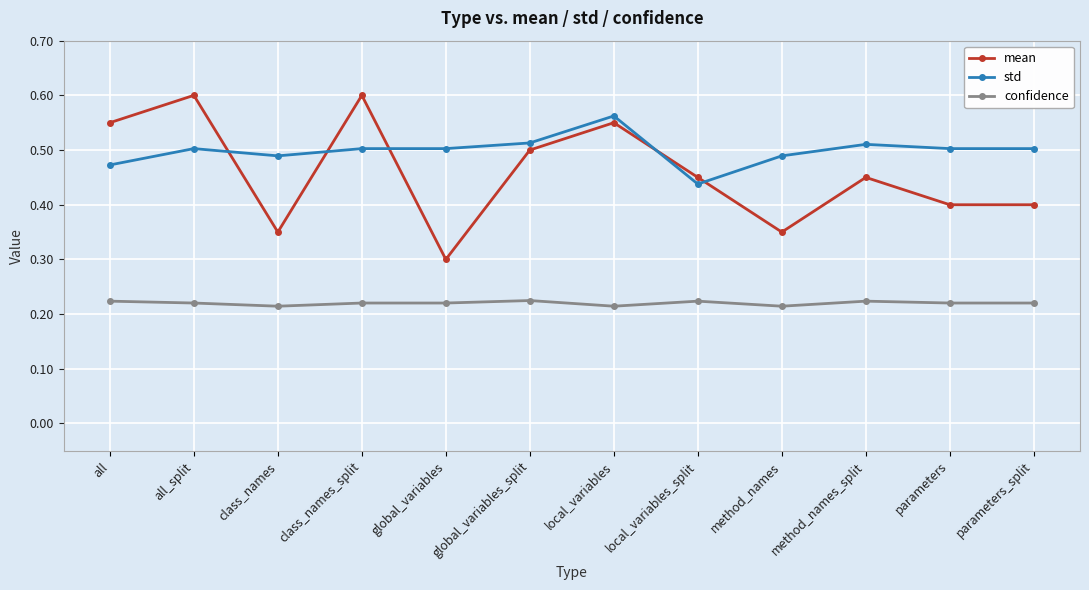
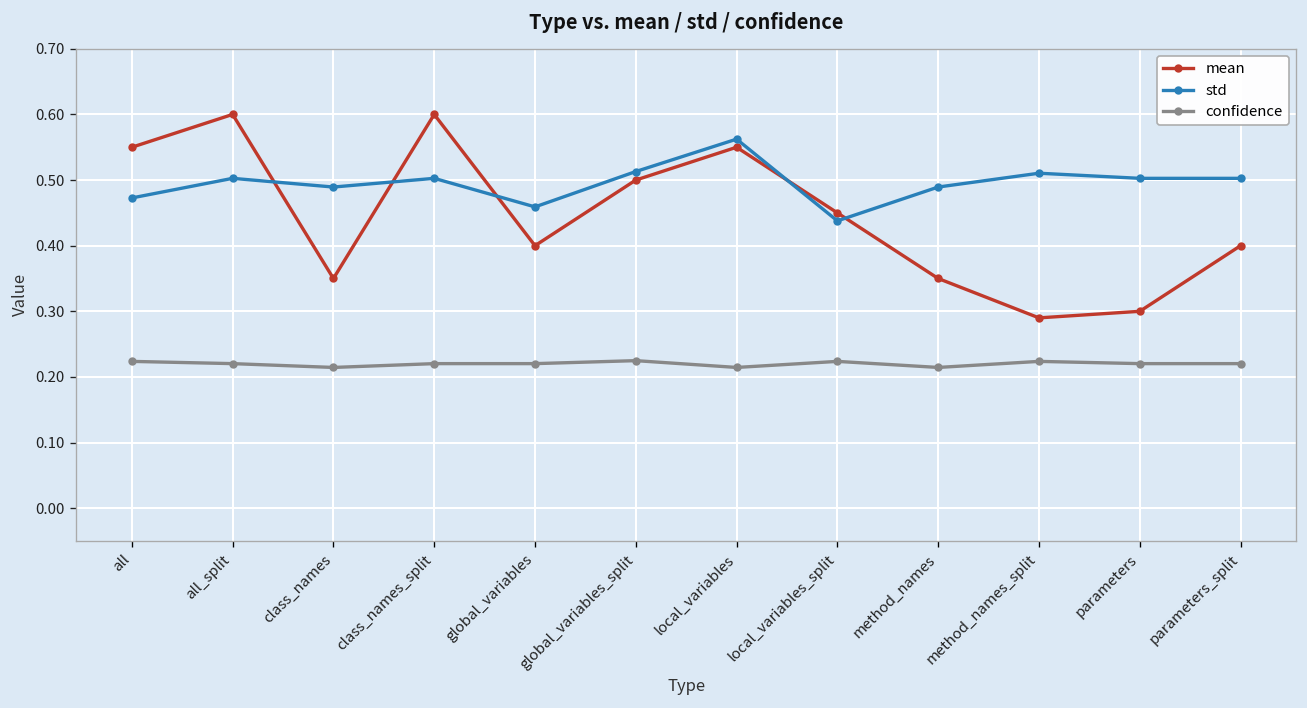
  {
    "mean": {
      "all": 0.55,
      "all_split": 0.60,
      "class_names": 0.35,
      "class_names_split": 0.60,
-     "global_variables": 0.3,
+     "global_variables": 0.4,
      "global_variables_split": 0.50,
      "local_variables": 0.55,
      "local_variables_split": 0.45,
      "method_names": 0.35,
-     "method_names_split": 0.45,
-     "parameters": 0.4,
+     "method_names_split": 0.29,
+     "parameters": 0.3,
      "parameters_split": 0.40
    },
    "std": {
      "all": 0.47,
      "all_split": 0.50,
      "class_names": 0.49,
      "class_names_split": 0.50,
-     "global_variables": 0.50,
+     "global_variables": 0.46,
      "global_variables_split": 0.51,
      "local_variables": 0.56,
      "local_variables_split": 0.44,
      "method_names": 0.49,
      "method_names_split": 0.51,
      "parameters": 0.50,
      "parameters_split": 0.50
    },
    "confidence": {
      "all": 0.22,
      "all_split": 0.22,
      "class_names": 0.21,
      "class_names_split": 0.22,
      "global_variables": 0.22,
      "global_variables_split": 0.22,
      "local_variables": 0.21,
      "local_variables_split": 0.22,
      "method_names": 0.21,
      "method_names_split": 0.22,
      "parameters": 0.22,
      "parameters_split": 0.22
    }
  }
